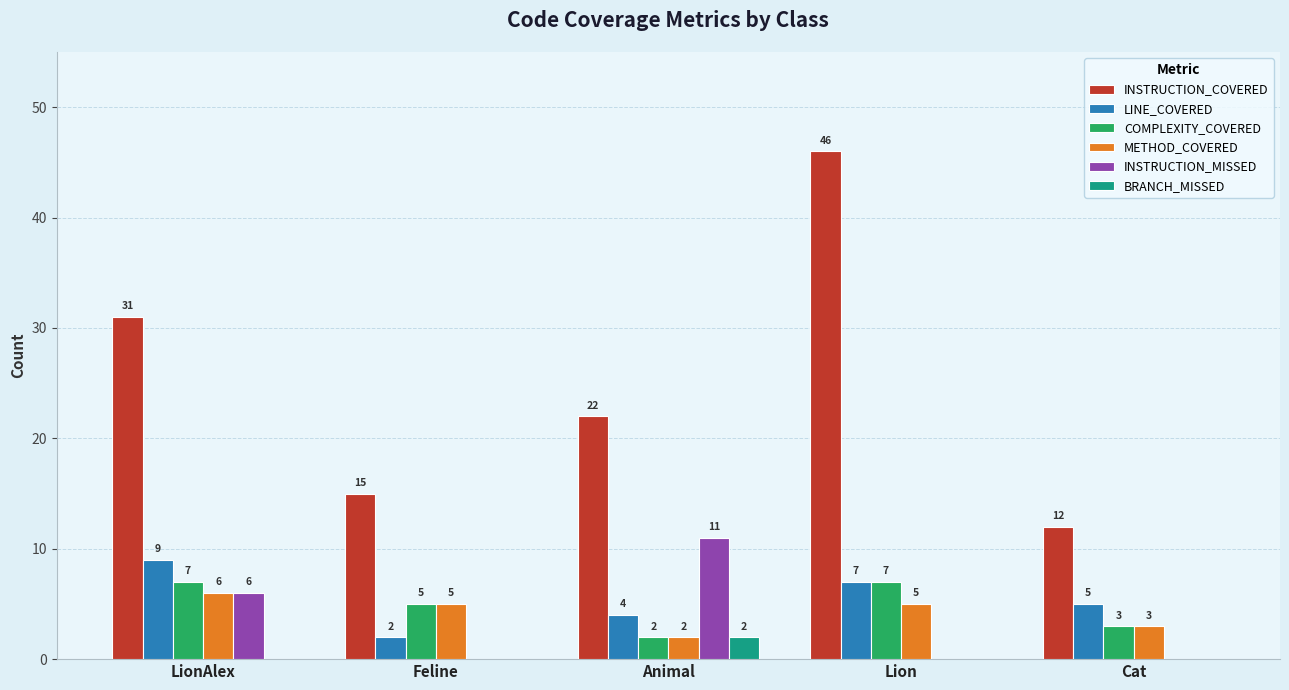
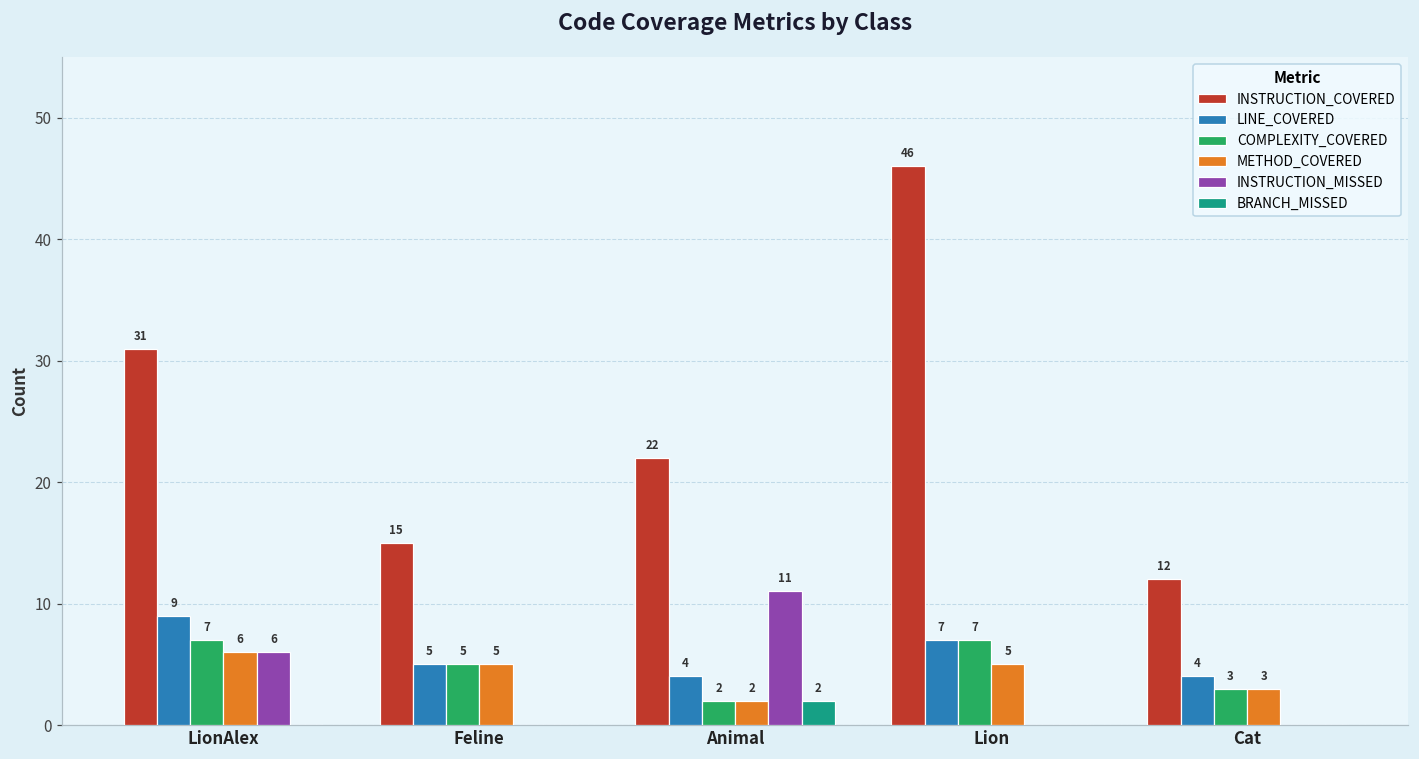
  {
    "INSTRUCTION_COVERED": {
      "LionAlex": 31,
      "Feline": 15,
      "Animal": 22,
      "Lion": 46,
      "Cat": 12
    },
    "LINE_COVERED": {
      "LionAlex": 9,
-     "Feline": 2,
+     "Feline": 5,
      "Animal": 4,
      "Lion": 7,
-     "Cat": 5
+     "Cat": 4
    },
    "METHOD_COVERED": {
      "LionAlex": 6,
      "Feline": 5,
      "Animal": 2,
      "Lion": 5,
      "Cat": 3
    },
    "INSTRUCTION_MISSED": {
      "LionAlex": 6,
      "Animal": 11
    }
  }
